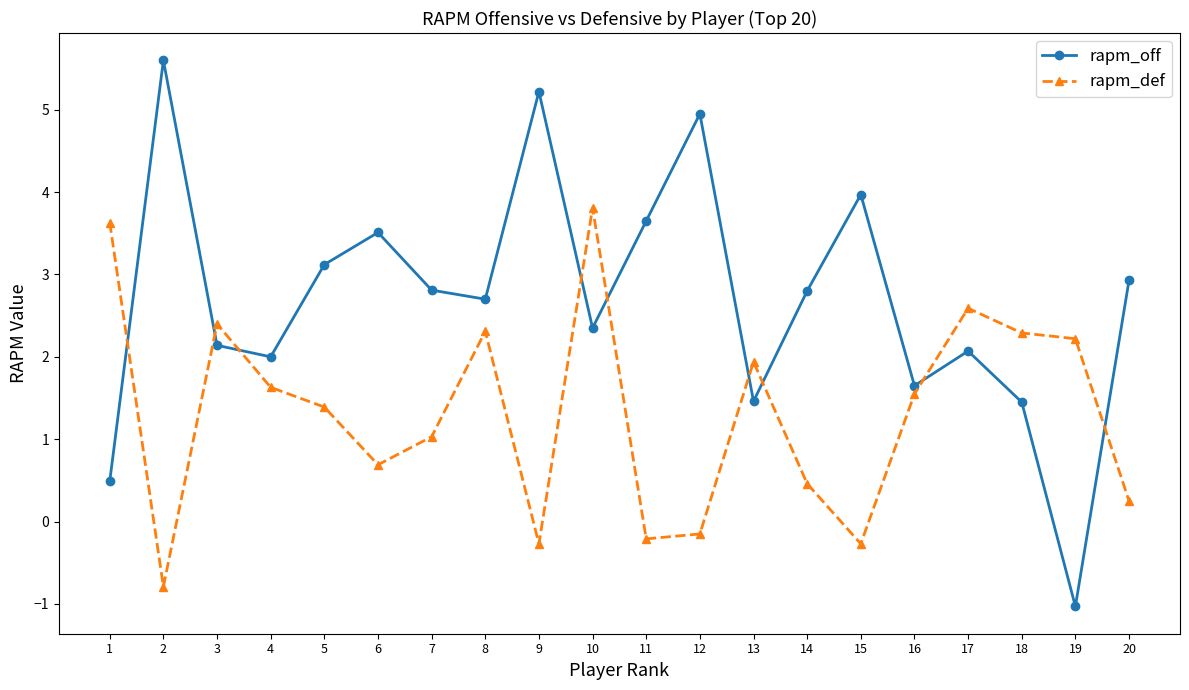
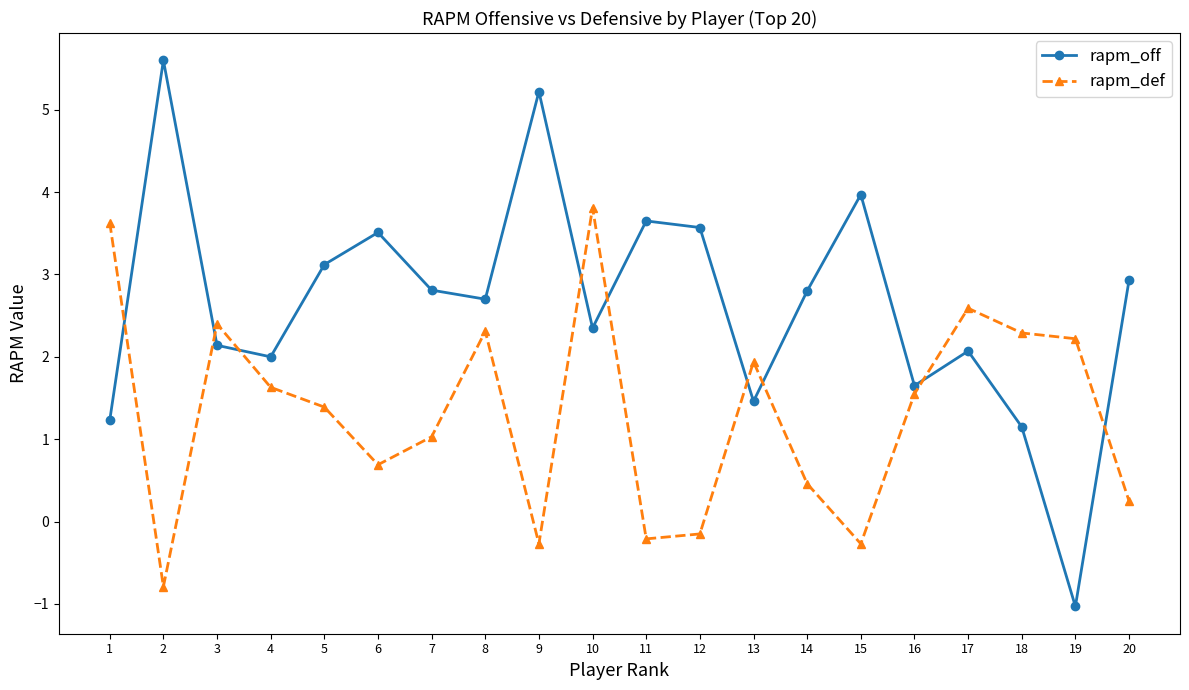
  {
    "rapm_off": {
-     "1": 0.5,
+     "1": 1.2,
      "2": 5.6,
      "3": 2.1,
      "4": 2.0,
      "5": 3.1,
      "6": 3.5,
      "7": 2.8,
      "8": 2.7,
      "9": 5.2,
      "10": 2.4,
      "11": 3.7,
-     "12": 5.0,
+     "12": 3.6,
      "13": 1.5,
      "14": 2.8,
      "15": 4.0,
      "16": 1.7,
      "17": 2.1,
-     "18": 1.5,
+     "18": 1.2,
      "19": -1.0,
      "20": 2.9
    },
    "rapm_def": {
      "1": 3.6,
      "2": -0.8,
      "3": 2.4,
      "4": 1.6,
      "5": 1.4,
      "6": 0.7,
      "7": 1.0,
      "8": 2.3,
      "9": -0.3,
      "10": 3.8,
      "11": -0.2,
      "12": -0.2,
      "13": 1.9,
      "14": 0.5,
      "15": -0.3,
      "16": 1.6,
      "17": 2.6,
      "18": 2.3,
      "19": 2.2,
      "20": 0.3
    }
  }
